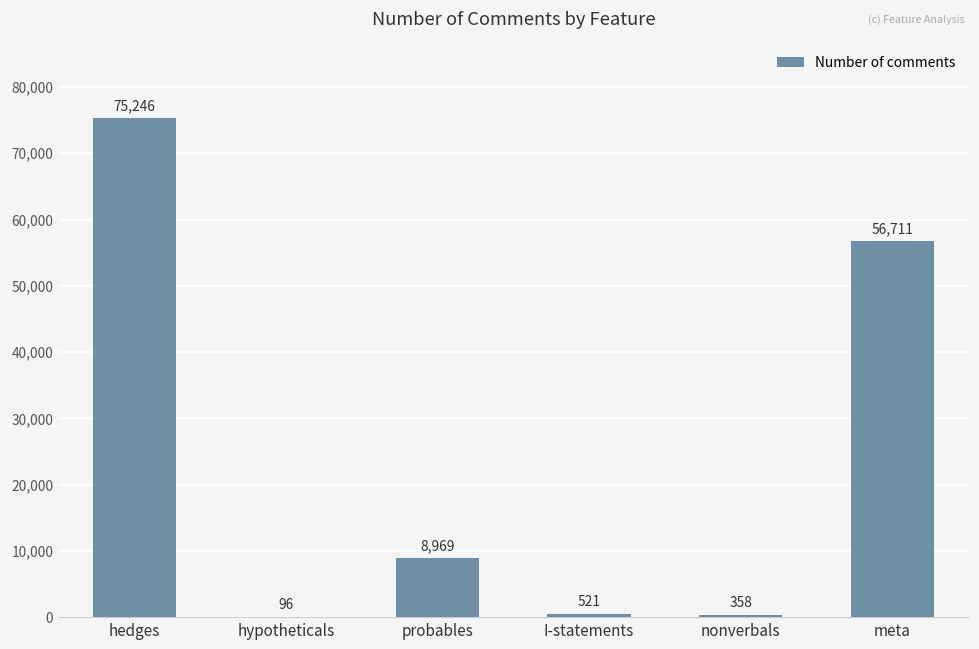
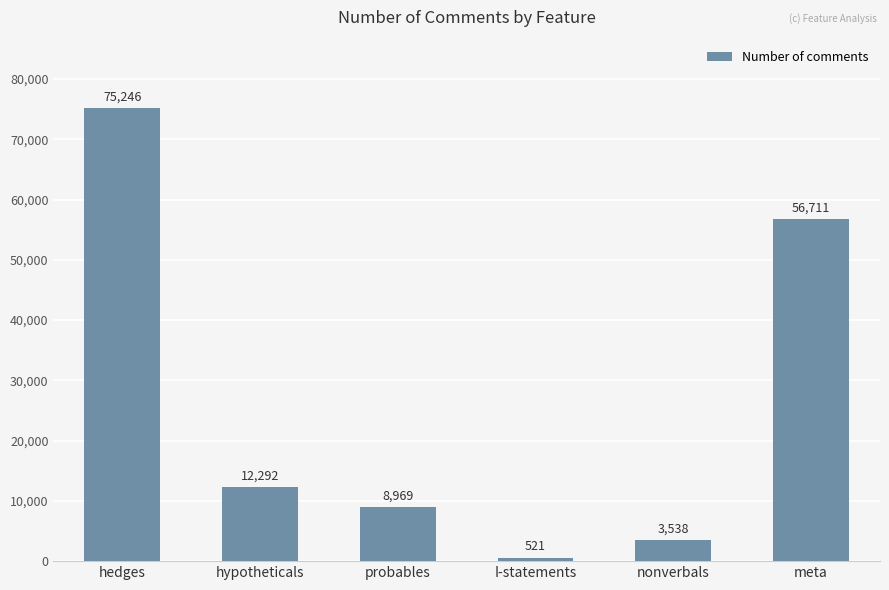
  {
    "hedges": "75,246",
-   "hypotheticals": "96",
+   "hypotheticals": "12,292",
    "probables": "8,969",
    "I-statements": "521",
-   "nonverbals": "358",
+   "nonverbals": "3,538",
    "meta": "56,711"
  }
